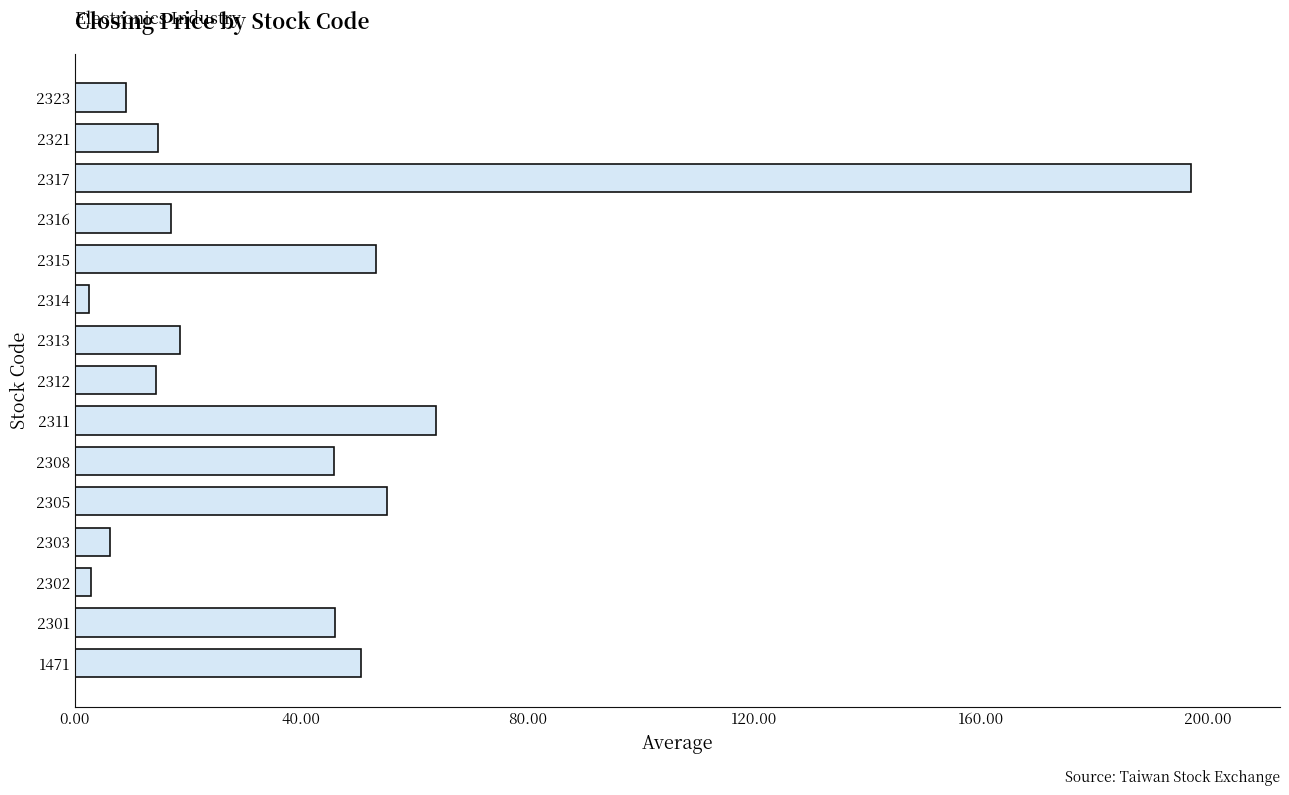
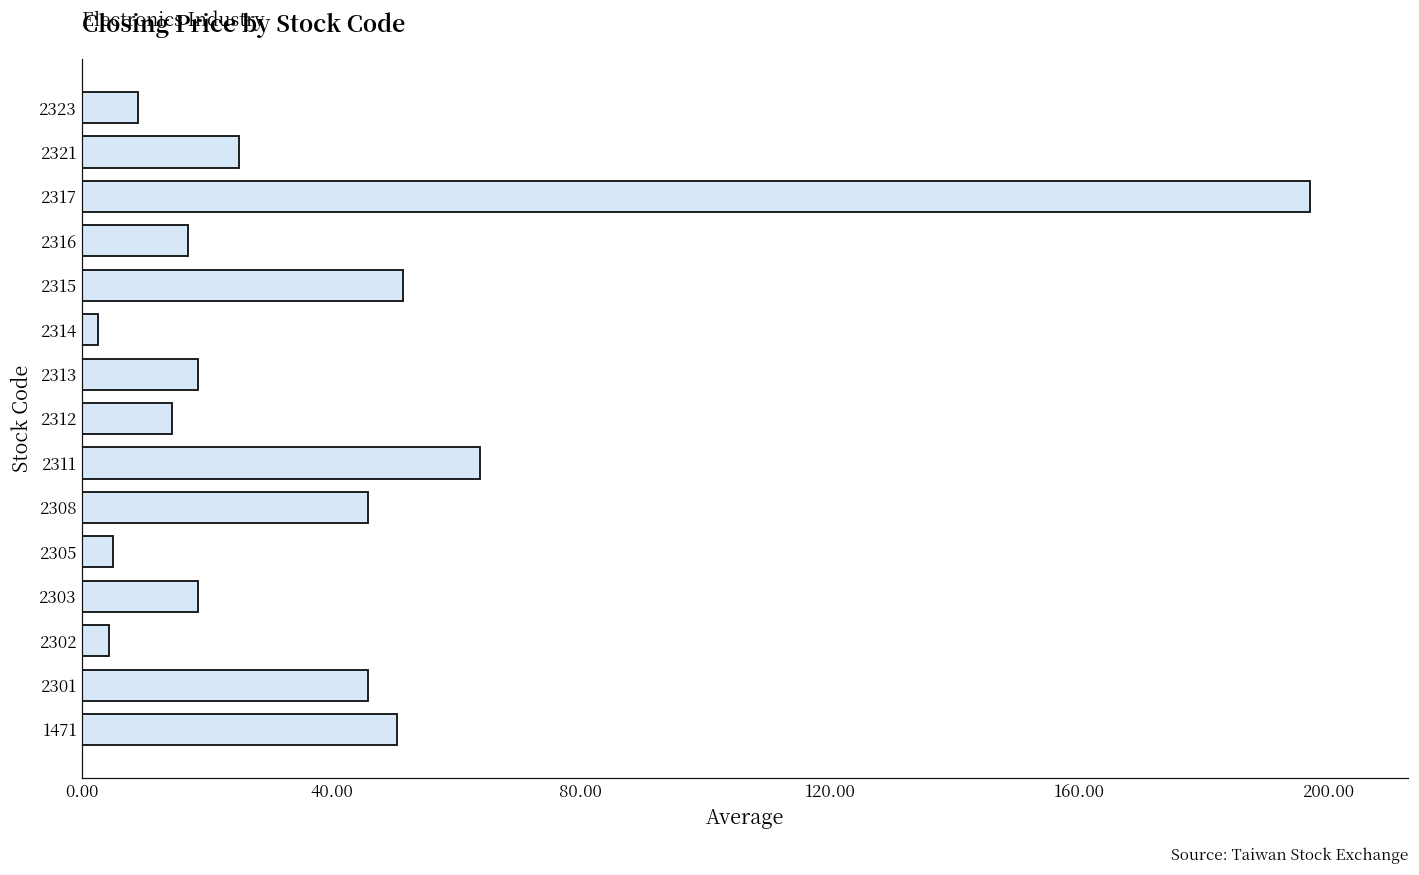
  {
    "2323": 9,
-   "2321": 15,
+   "2321": 25,
    "2317": 197,
    "2316": 17,
-   "2315": 53,
+   "2315": 51,
    "2314": 3,
    "2313": 19,
    "2312": 14,
    "2311": 64,
    "2308": 46,
-   "2305": 55,
-   "2303": 6,
-   "2302": 3,
+   "2305": 5,
+   "2303": 19,
+   "2302": 4,
    "2301": 46,
    "1471": 51
  }
